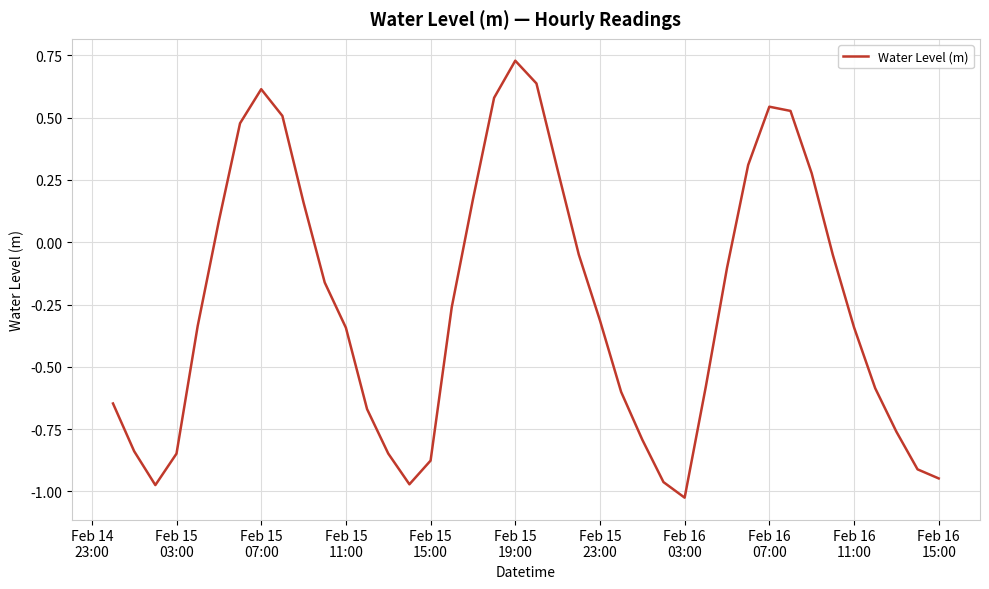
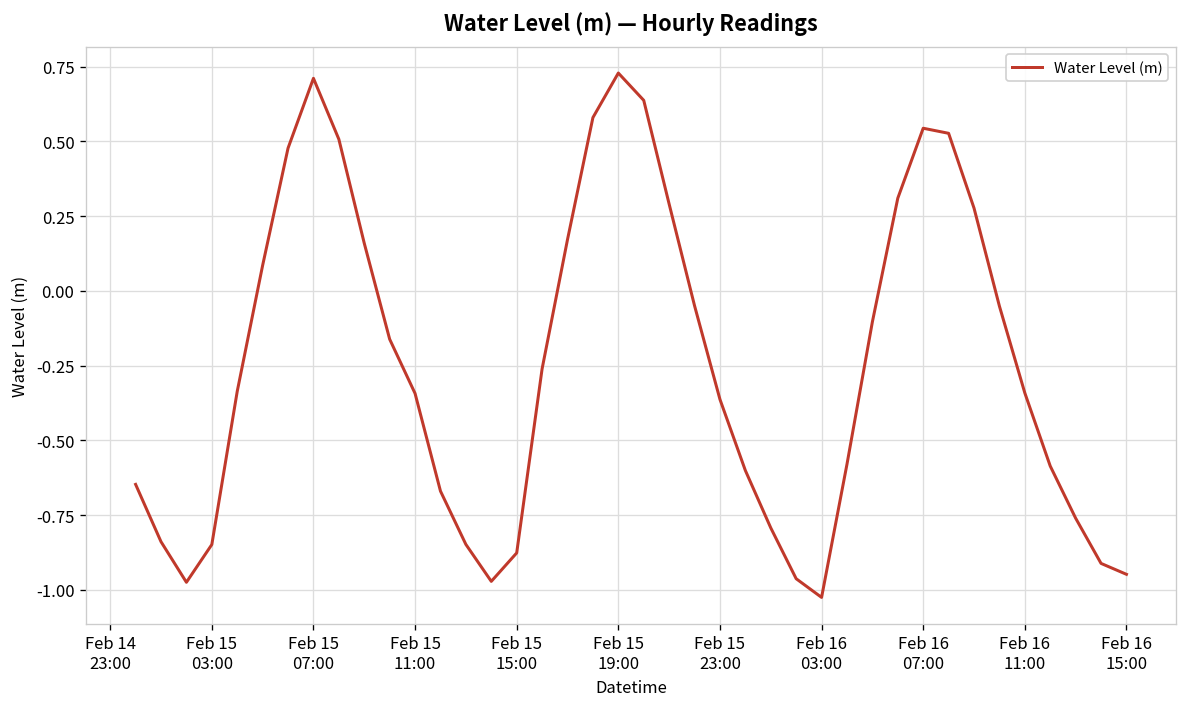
  {
    "Feb 15 03:00": -0.85,
-   "Feb 15 07:00": 0.61,
+   "Feb 15 07:00": 0.71,
    "Feb 15 11:00": -0.34,
    "Feb 15 15:00": -0.88,
    "Feb 15 19:00": 0.73,
-   "Feb 15 23:00": -0.31,
+   "Feb 15 23:00": -0.36,
    "Feb 16 03:00": -1.02,
    "Feb 16 07:00": 0.54,
    "Feb 16 11:00": -0.34,
    "Feb 16 15:00": -0.95
  }
